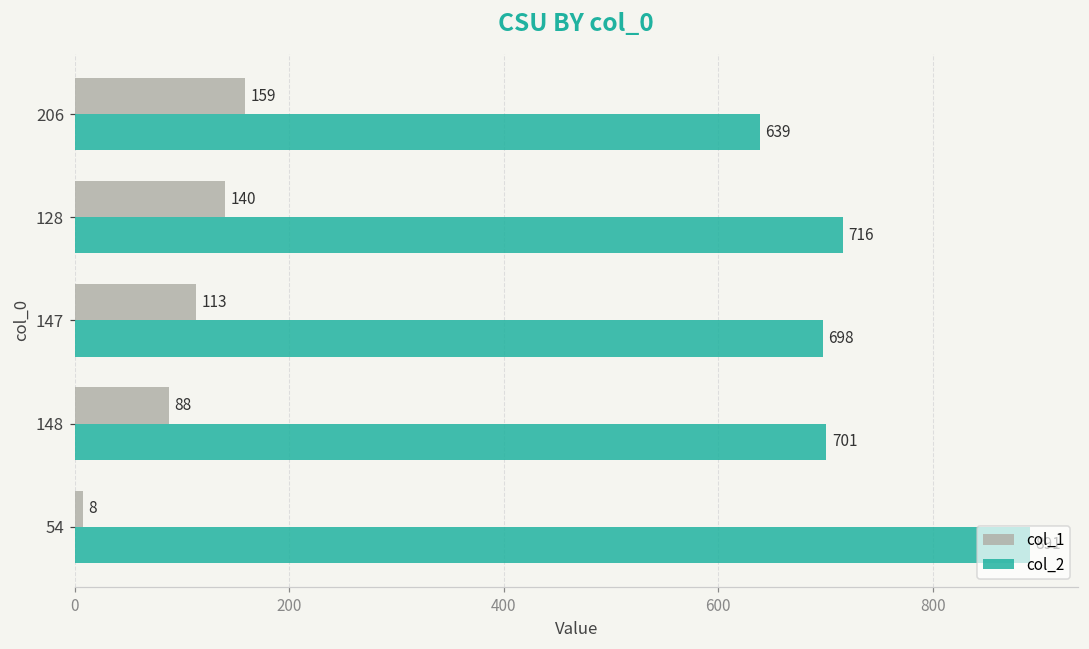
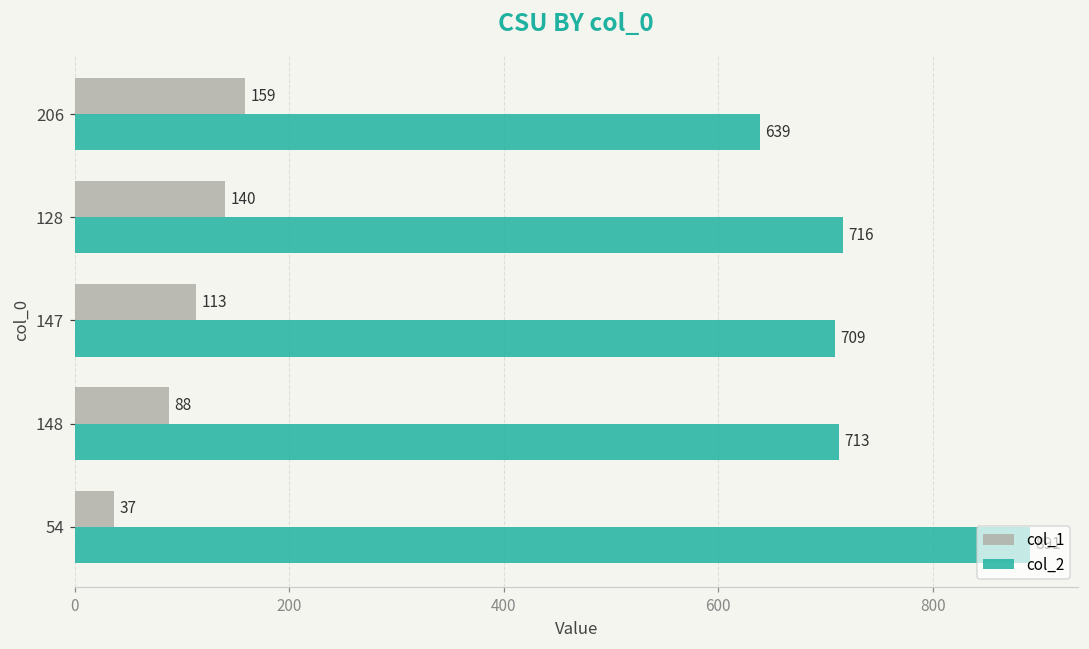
  {
    "col_1": {
      "206": 159,
      "128": 140,
      "147": 113,
      "148": 88,
-     "54": 8
+     "54": 37
    },
    "col_2": {
      "206": 639,
      "128": 716,
-     "147": 698,
-     "148": 701
+     "147": 709,
+     "148": 713
    }
  }
